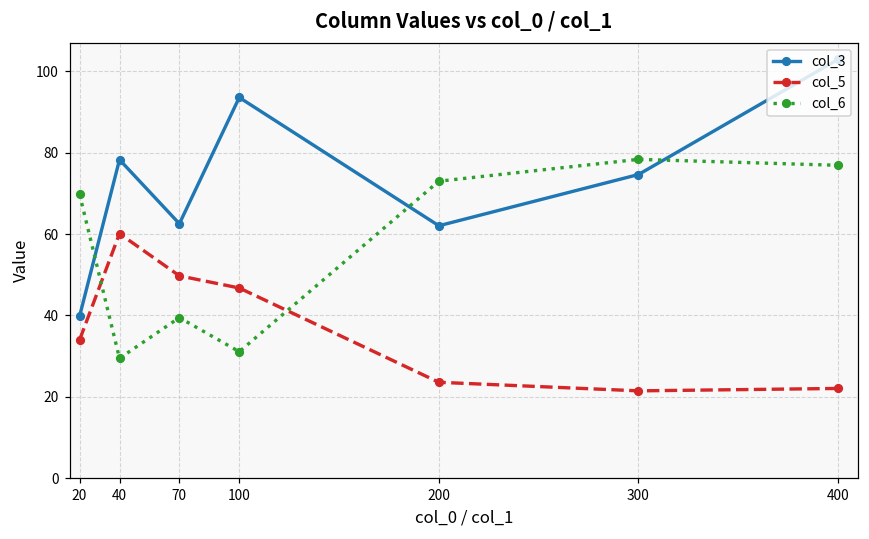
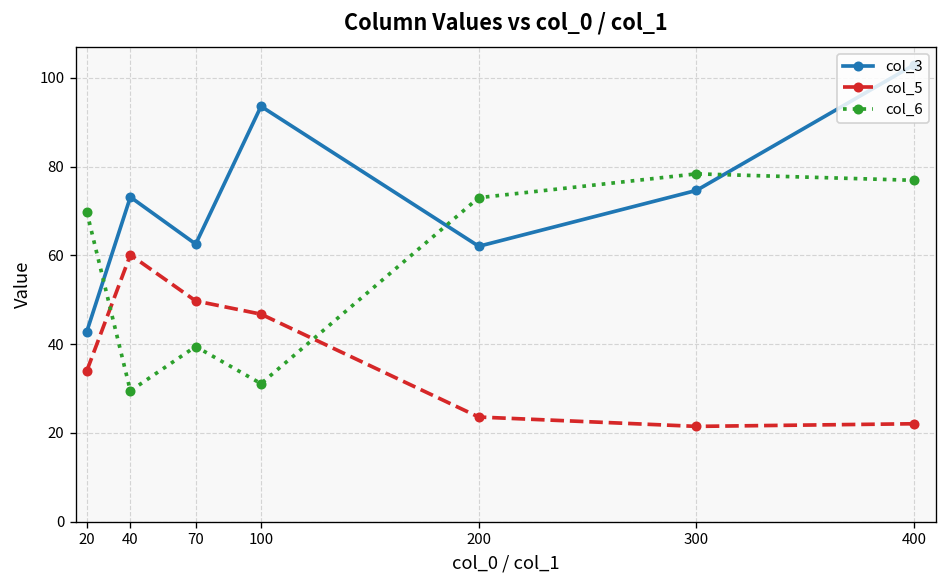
  {
    "col_3": {
-     "20": 40,
-     "40": 78,
+     "20": 43,
+     "40": 73,
      "70": 63,
      "100": 94,
      "200": 62,
      "300": 75
    },
    "col_5": {
      "20": 34,
      "40": 60,
      "70": 50,
      "100": 47,
      "200": 24,
      "300": 21,
      "400": 22
    },
    "col_6": {
      "20": 70,
      "40": 29,
      "70": 39,
      "100": 31,
      "200": 73,
      "300": 78,
      "400": 77
    }
  }
